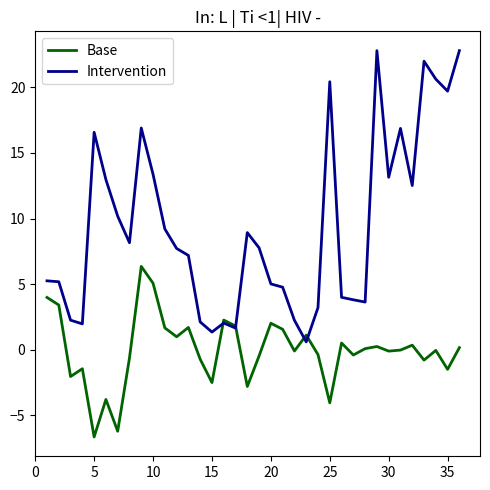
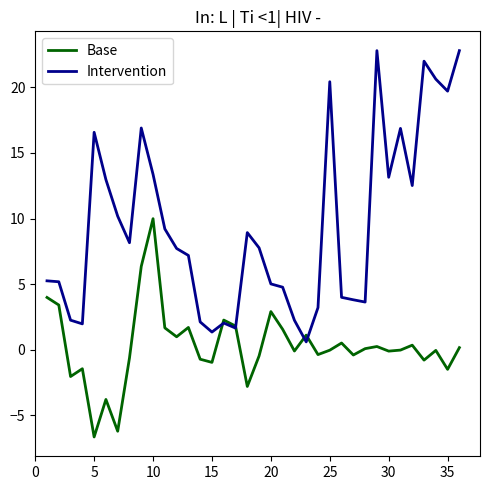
  {
    "Base": {
      "5": -6.7,
-     "10": 5.1,
-     "15": -2.5,
-     "20": 2.0,
-     "25": -4.1,
+     "10": 10.0,
+     "15": -1.0,
+     "20": 2.9,
+     "25": 0.0,
      "30": -0.1,
      "35": -1.5
    },
    "Intervention": {
      "5": 16.6,
      "10": 13.4,
      "15": 1.3,
      "20": 5.0,
      "25": 20.4,
      "30": 13.1,
      "35": 19.7
    }
  }
